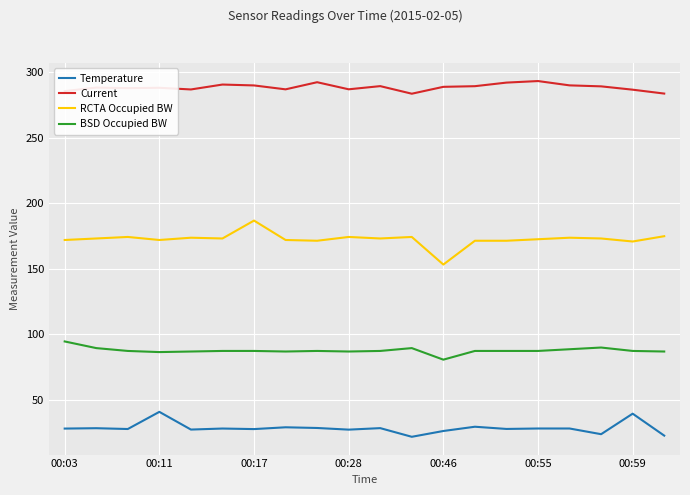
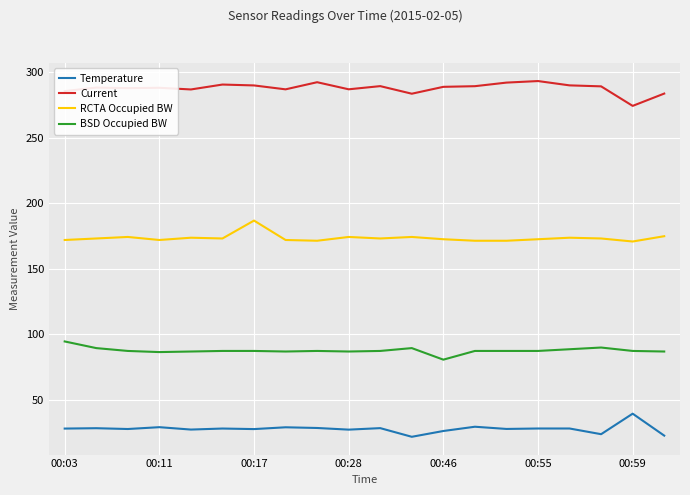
  {
    "Temperature": {
      "00:03": 28,
-     "00:11": 41,
+     "00:11": 29,
      "00:17": 28,
      "00:28": 27,
      "00:46": 26,
      "00:55": 28,
      "00:59": 39
    },
    "Current": {
      "00:17": 290,
      "00:28": 287,
      "00:46": 289,
      "00:55": 293,
-     "00:59": 287
+     "00:59": 274
    },
    "RCTA Occupied BW": {
      "00:03": 172,
      "00:11": 172,
      "00:17": 187,
      "00:28": 174,
-     "00:46": 153,
+     "00:46": 173,
      "00:55": 173,
      "00:59": 171
    },
    "BSD Occupied BW": {
      "00:03": 95,
      "00:11": 86,
      "00:17": 87,
      "00:28": 87,
      "00:46": 81,
      "00:55": 87,
      "00:59": 87
    }
  }
